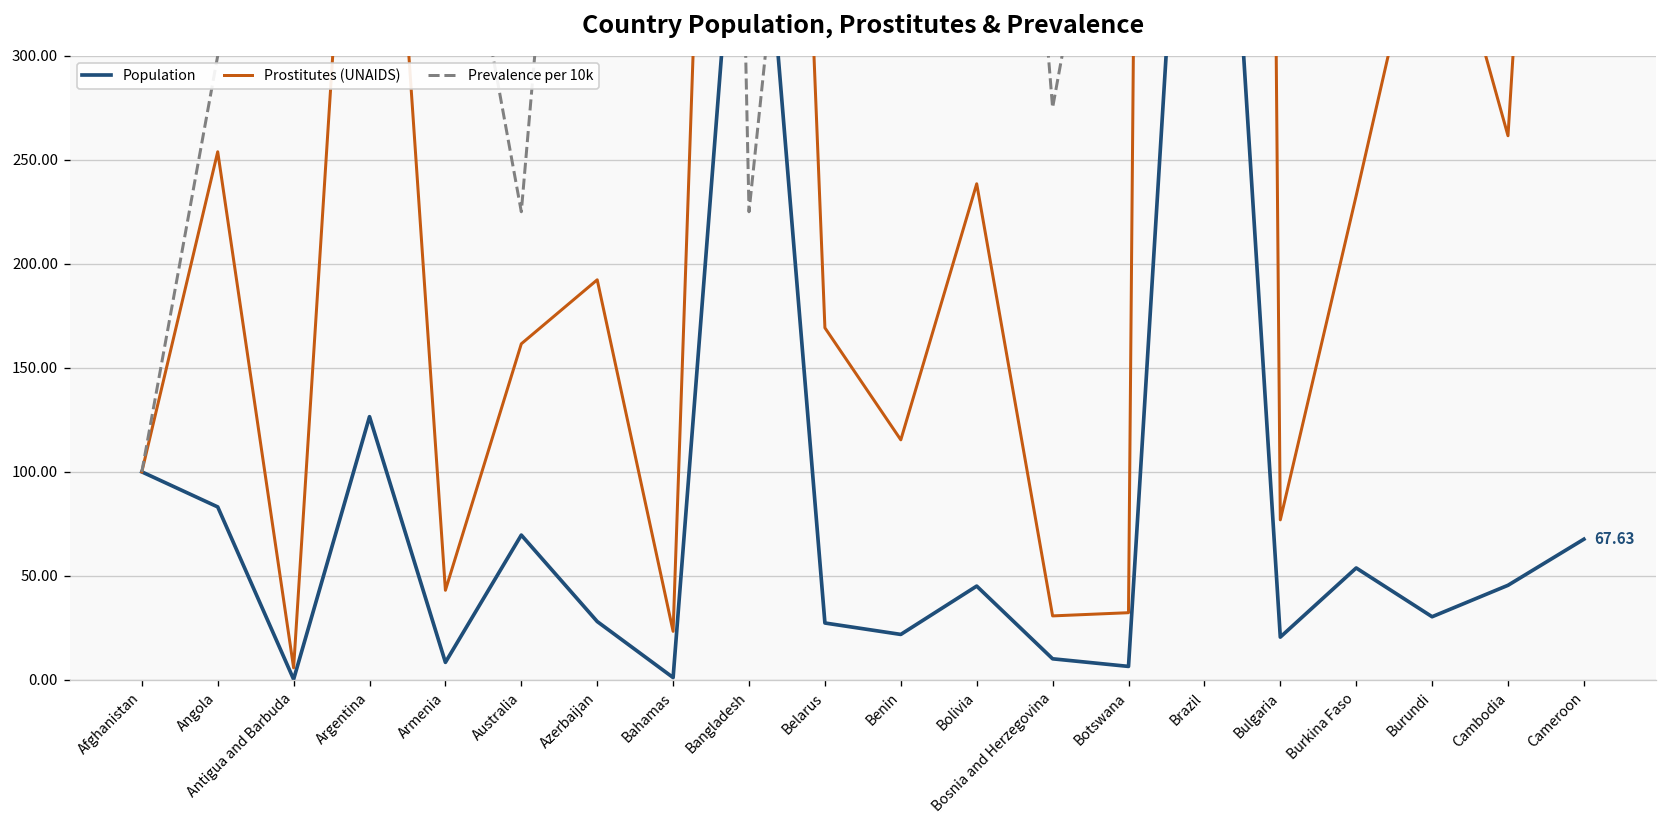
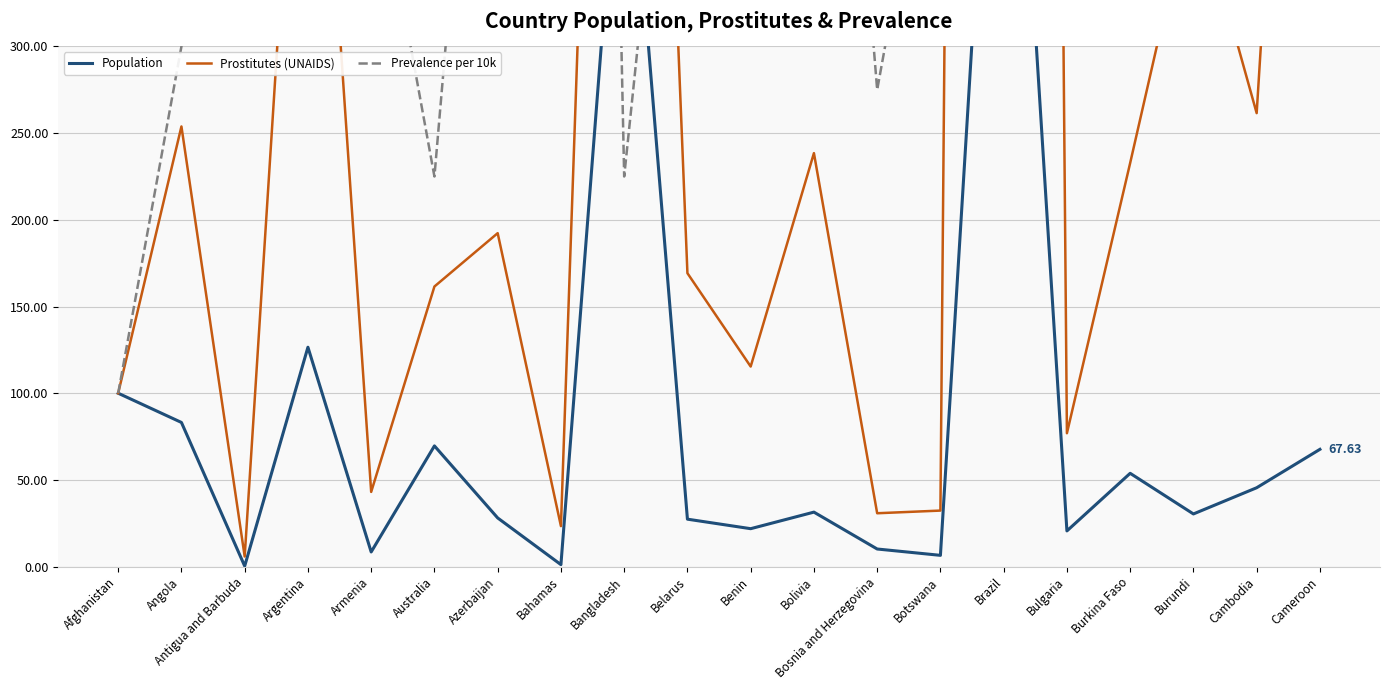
  {
    "Population": {
      "Angola": 83,
      "Antigua and Barbuda": 0,
      "Argentina": 127,
      "Armenia": 8,
      "Australia": 70,
      "Azerbaijan": 28,
      "Bahamas": 1,
      "Belarus": 27,
      "Benin": 22,
-     "Bolivia": 45,
+     "Bolivia": 31,
      "Bosnia and Herzegovina": 10,
      "Botswana": 6,
      "Bulgaria": 21,
      "Burkina Faso": 54,
      "Burundi": 30,
      "Cambodia": 45
    },
    "Prostitutes (UNAIDS)": {
      "Angola": 254,
      "Antigua and Barbuda": 6,
      "Armenia": 43,
      "Australia": 162,
      "Azerbaijan": 192,
      "Bahamas": 23,
      "Belarus": 169,
      "Benin": 115,
      "Bolivia": 238,
      "Bosnia and Herzegovina": 31,
      "Botswana": 32,
      "Bulgaria": 77,
      "Burkina Faso": 233,
      "Cambodia": 262
    },
    "Prevalence per 10k": {
      "Angola": 300,
      "Australia": 225,
      "Bangladesh": 225,
      "Bosnia and Herzegovina": 275
    }
  }
